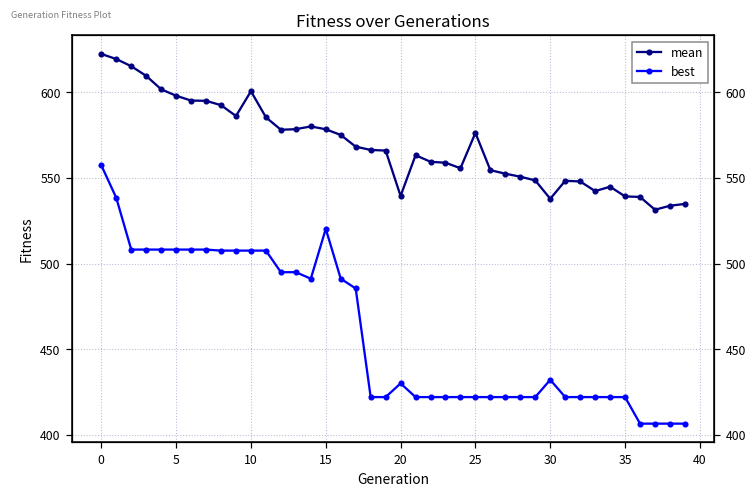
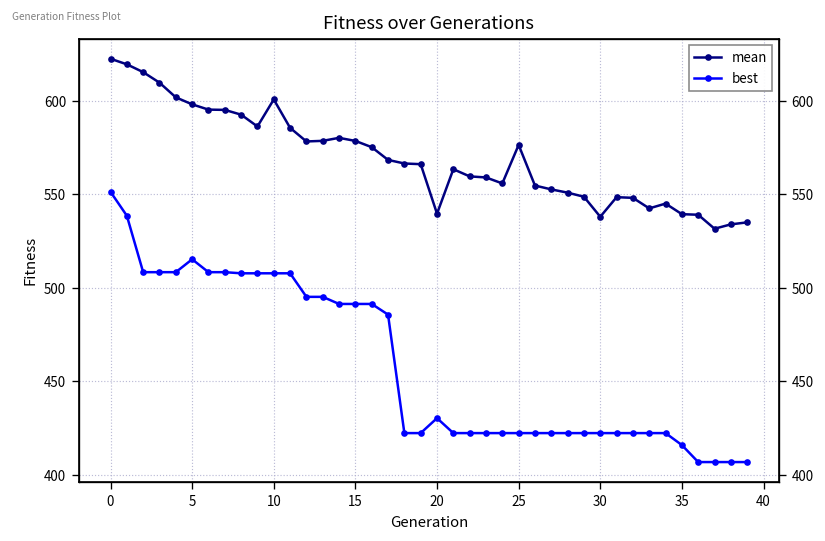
  {
    "mean": {
      "0": 622,
      "5": 598,
      "10": 601,
      "15": 579,
      "20": 540,
      "25": 576,
      "30": 538,
      "35": 539
    },
    "best": {
-     "0": 558,
-     "5": 508,
+     "0": 551,
+     "5": 515,
      "10": 508,
-     "15": 520,
+     "15": 491,
      "20": 430,
      "25": 422,
-     "30": 432,
-     "35": 422
+     "30": 422,
+     "35": 416
    }
  }
